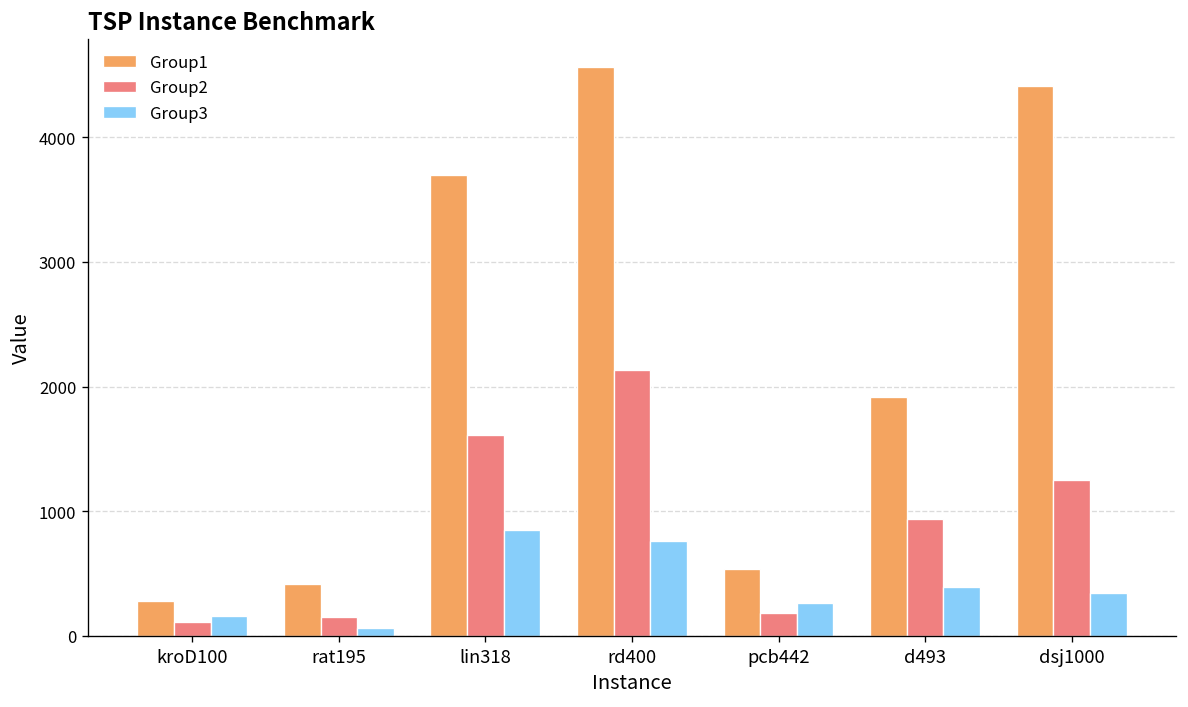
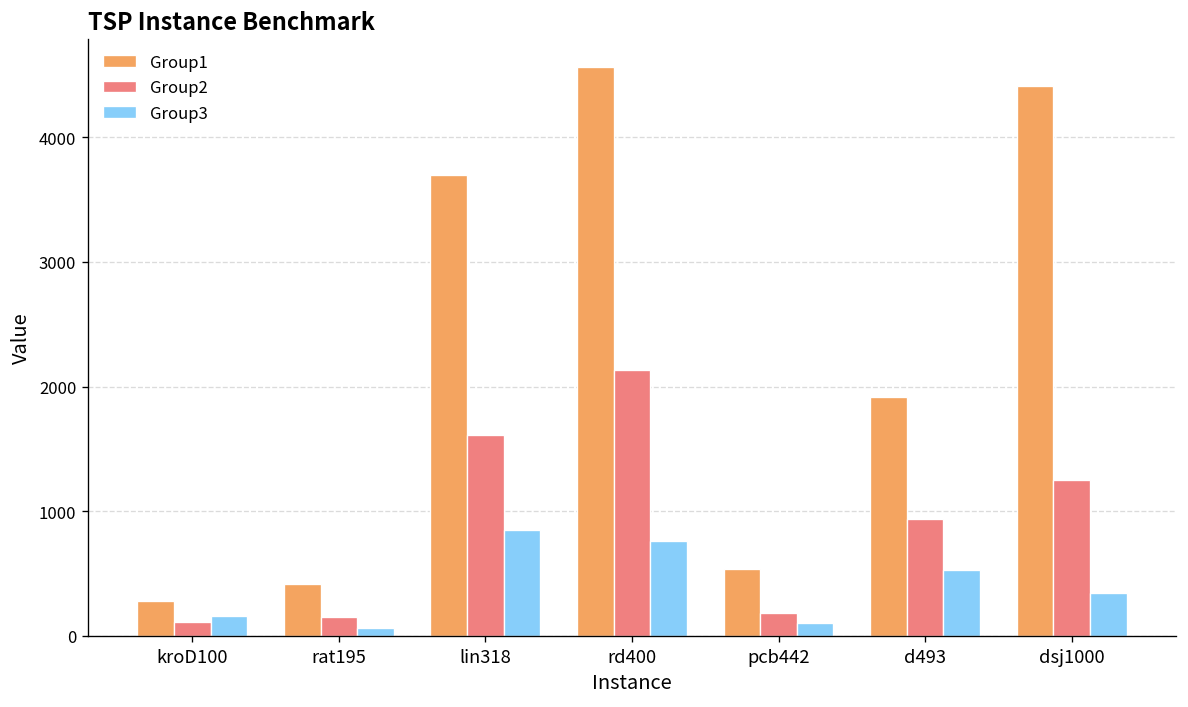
  {
    "Group3": {
      "kroD100": 160,
      "rat195": 60,
      "lin318": 850,
      "rd400": 760,
-     "pcb442": 260,
-     "d493": 390,
+     "pcb442": 100,
+     "d493": 520,
      "dsj1000": 340
    }
  }
